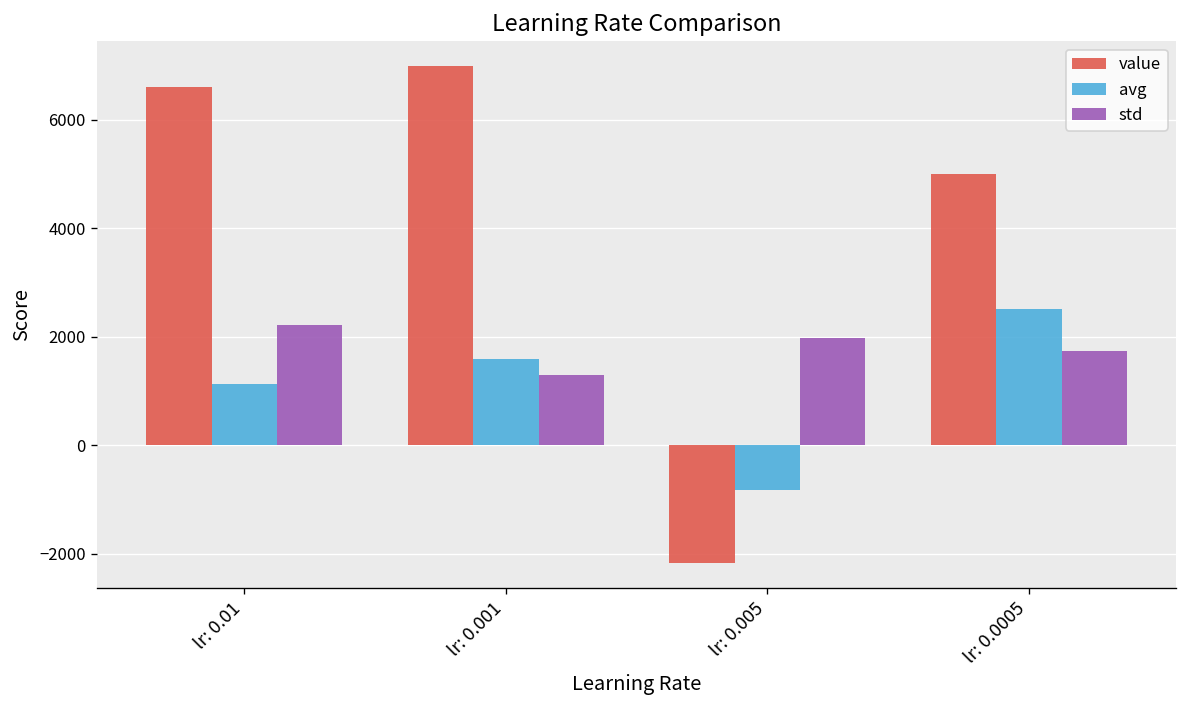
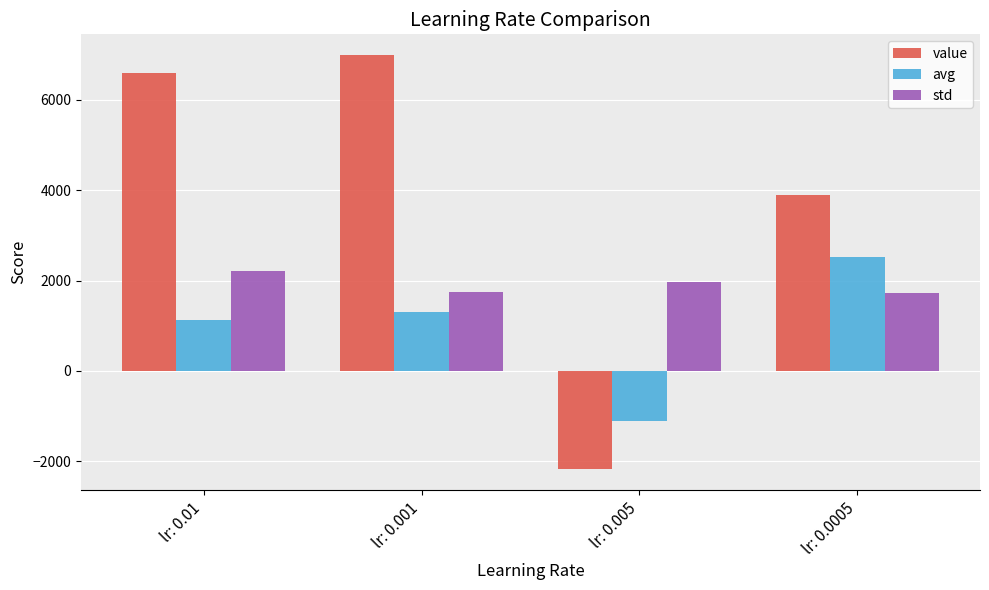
  {
    "value": {
      "lr: 0.01": 6600,
      "lr: 0.001": 7000,
      "lr: 0.005": -2200,
-     "lr: 0.0005": 5000
+     "lr: 0.0005": 3900
    },
    "avg": {
      "lr: 0.01": 1100,
-     "lr: 0.001": 1600,
-     "lr: 0.005": -800,
+     "lr: 0.001": 1300,
+     "lr: 0.005": -1100,
      "lr: 0.0005": 2500
    },
    "std": {
      "lr: 0.01": 2200,
-     "lr: 0.001": 1300,
+     "lr: 0.001": 1700,
      "lr: 0.005": 2000,
      "lr: 0.0005": 1700
    }
  }
